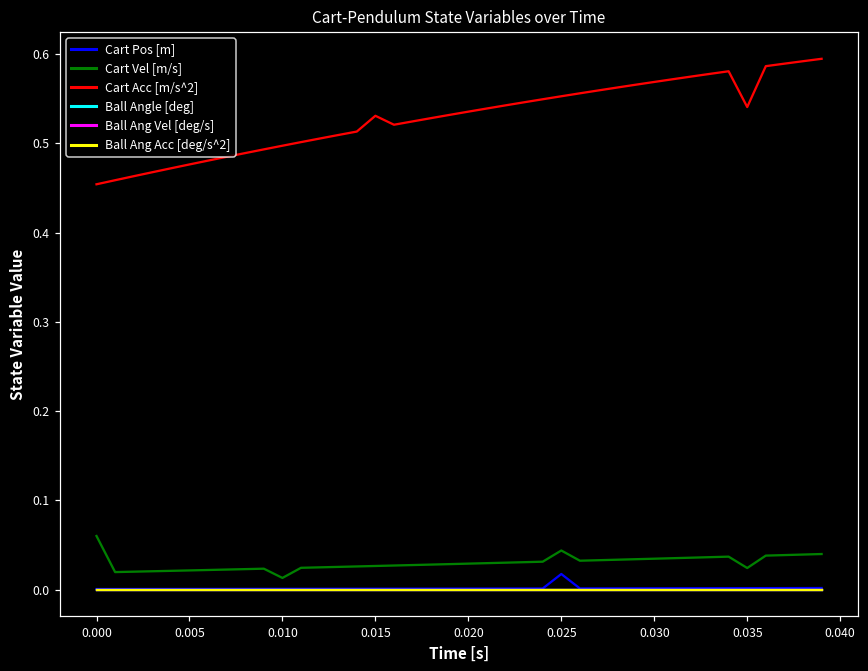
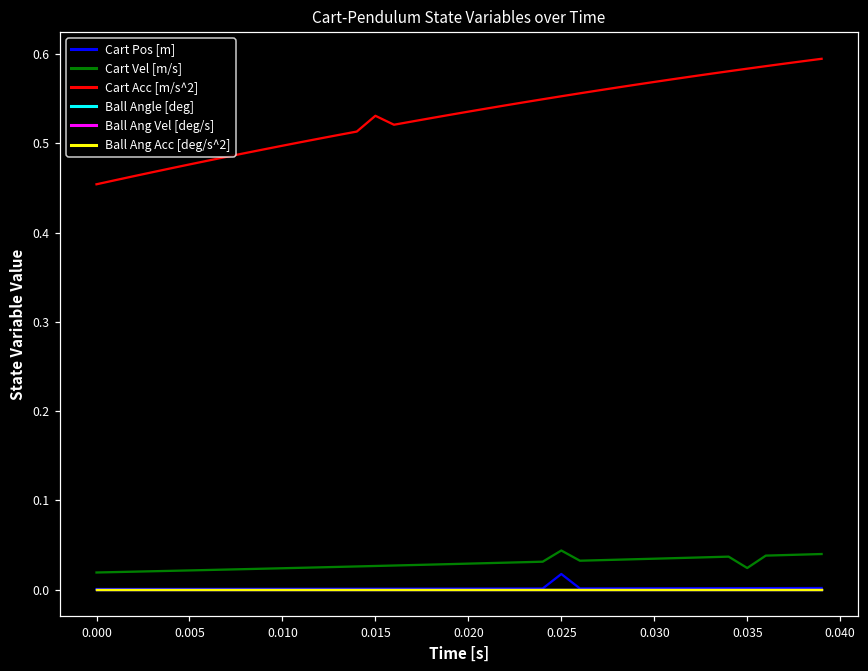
  {
    "Cart Pos [m]": {
      "0.025": 0.02
    },
    "Cart Vel [m/s]": {
-     "0.000": 0.06,
+     "0.000": 0.02,
      "0.005": 0.02,
-     "0.010": 0.01,
+     "0.010": 0.02,
      "0.015": 0.03,
      "0.020": 0.03,
      "0.025": 0.04,
      "0.030": 0.03,
      "0.035": 0.02
    },
    "Cart Acc [m/s^2]": {
      "0.000": 0.45,
      "0.005": 0.48,
      "0.010": 0.50,
      "0.015": 0.53,
      "0.020": 0.54,
      "0.025": 0.55,
      "0.030": 0.57,
-     "0.035": 0.54
+     "0.035": 0.58
    },
    "Ball Ang Acc [deg/s^2]": {
      "0.025": 0.00
    }
  }
